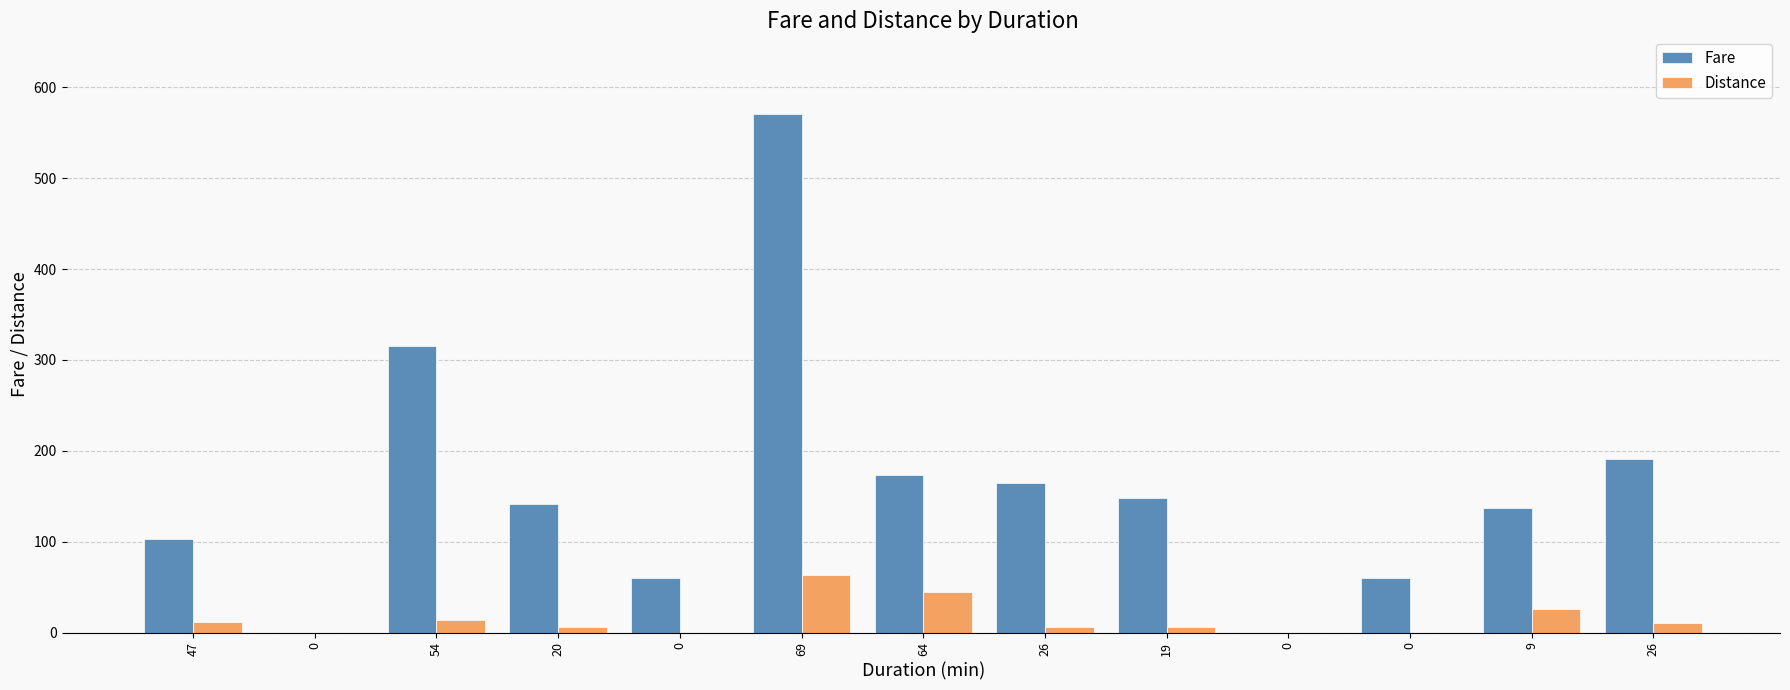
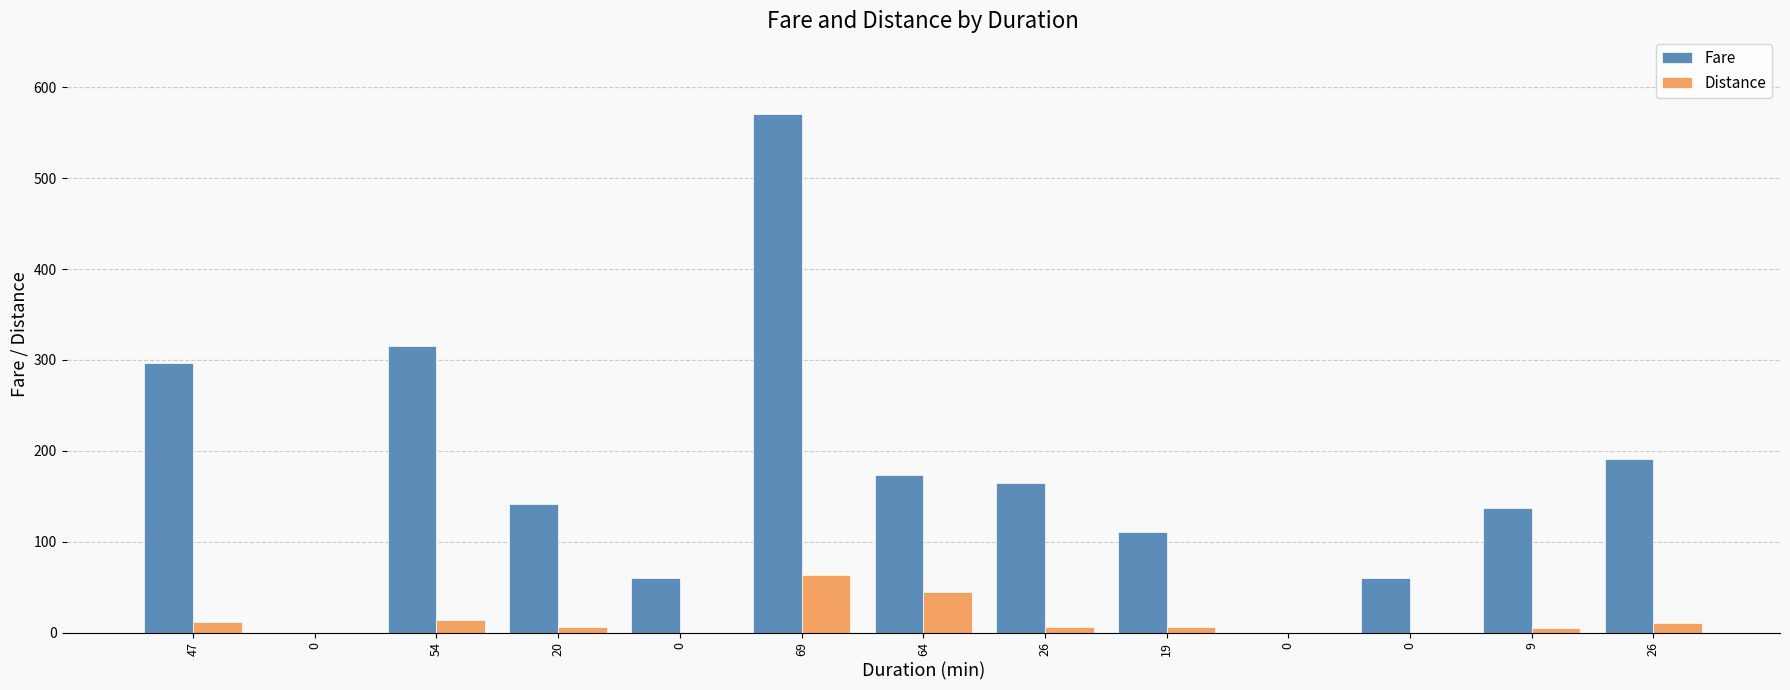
  {
    "Fare": {
-     "47": 100,
+     "47": 300,
      "54": 320,
      "20": 140,
      "69": 570,
      "64": 170,
-     "19": 150,
+     "19": 110,
      "9": 140
    },
    "Distance": {
      "47": 10,
      "54": 10,
      "20": 10,
      "69": 60,
      "64": 40,
      "19": 10,
-     "9": 30
+     "9": 0
    }
  }
